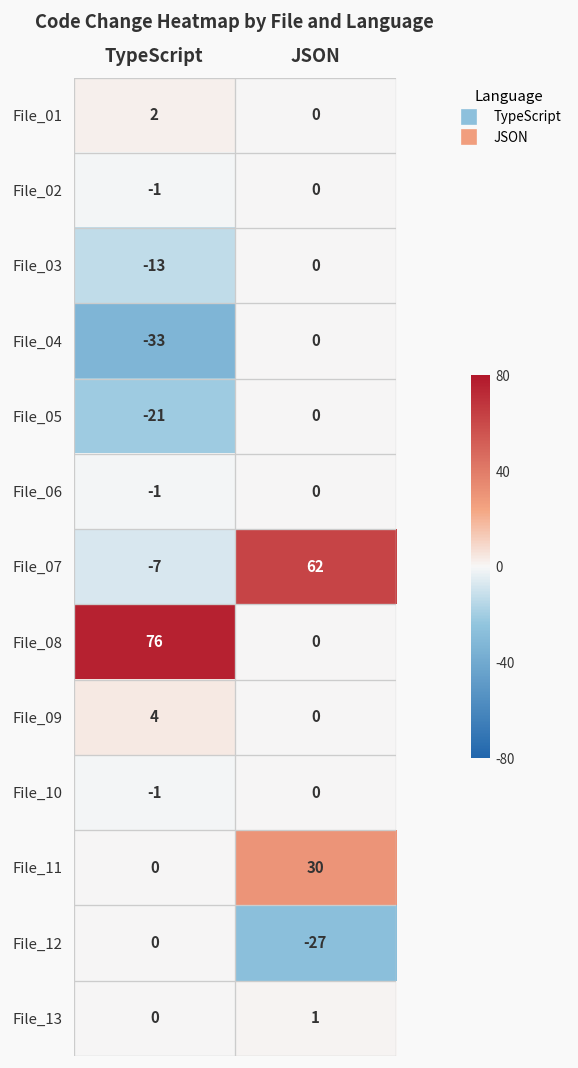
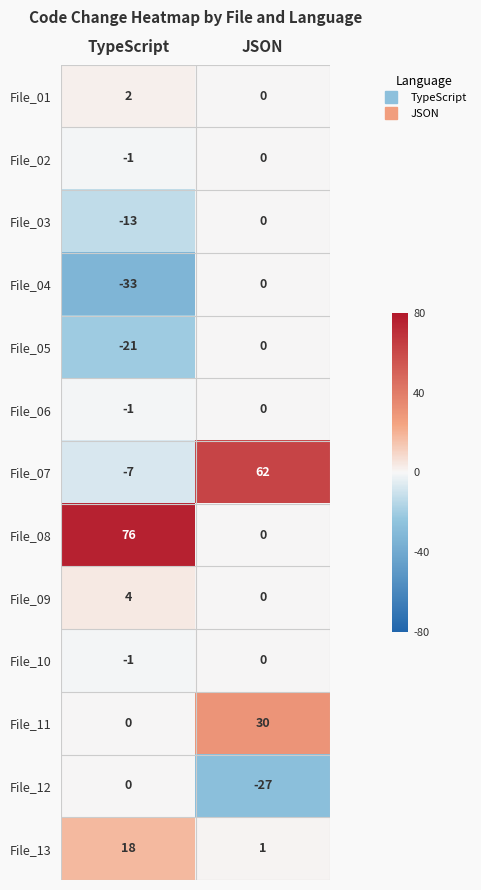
  {
    "File_01": {
      "TypeScript": 2,
      "JSON": 0
    },
    "File_02": {
      "TypeScript": -1,
      "JSON": 0
    },
    "File_03": {
      "TypeScript": -13,
      "JSON": 0
    },
    "File_04": {
      "TypeScript": -33,
      "JSON": 0
    },
    "File_05": {
      "TypeScript": -21,
      "JSON": 0
    },
    "File_06": {
      "TypeScript": -1,
      "JSON": 0
    },
    "File_07": {
      "TypeScript": -7,
      "JSON": 62
    },
    "File_08": {
      "TypeScript": 76,
      "JSON": 0
    },
    "File_09": {
      "TypeScript": 4,
      "JSON": 0
    },
    "File_10": {
      "TypeScript": -1,
      "JSON": 0
    },
    "File_11": {
      "TypeScript": 0,
      "JSON": 30
    },
    "File_12": {
      "TypeScript": 0,
      "JSON": -27
    },
    "File_13": {
-     "TypeScript": 0,
+     "TypeScript": 18,
      "JSON": 1
    }
  }
